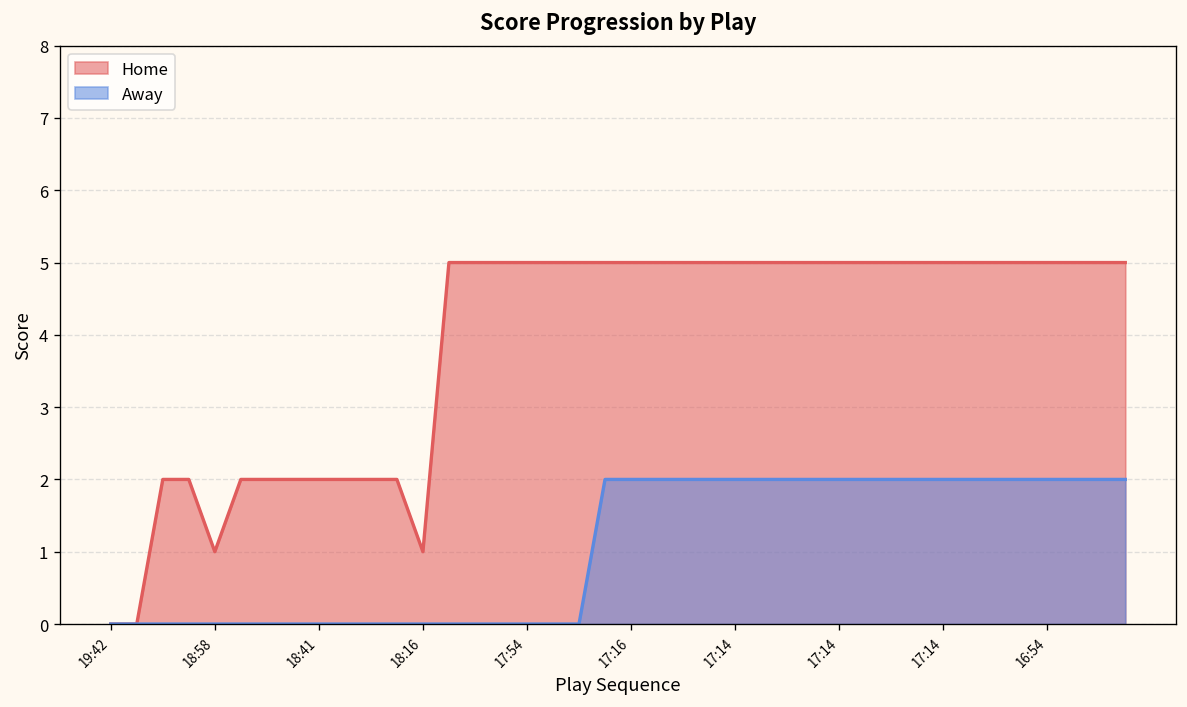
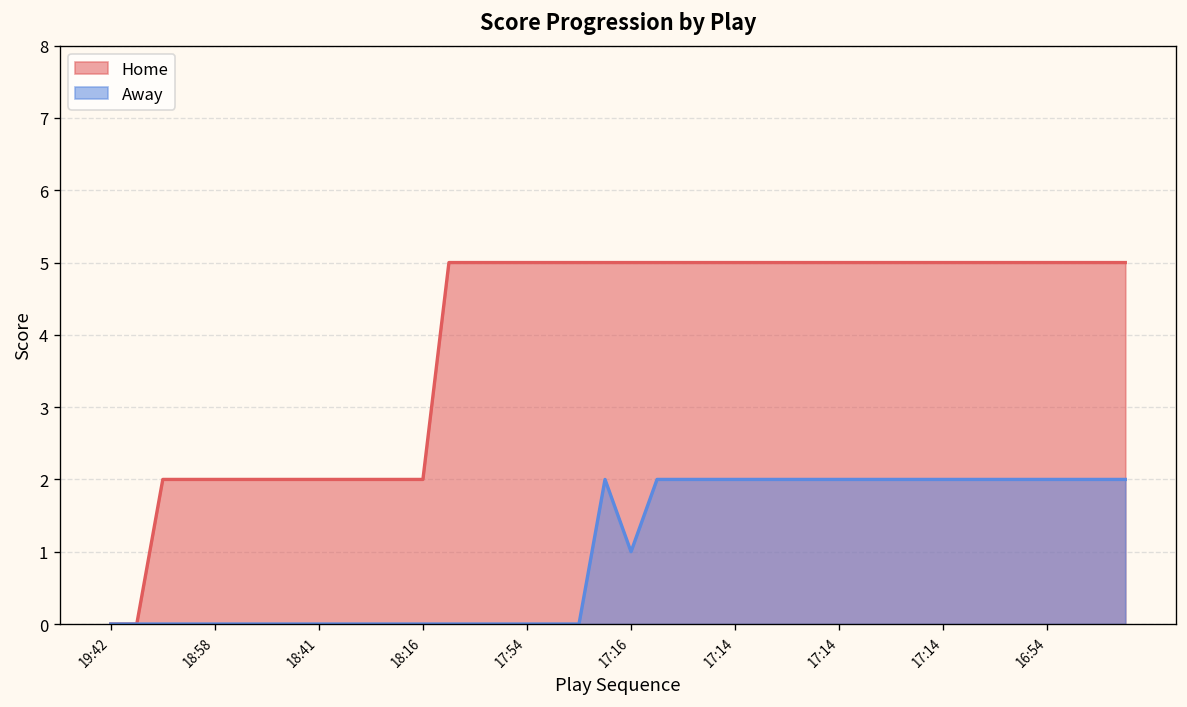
  {
    "Home": {
-     "18:58": 1,
-     "18:16": 1,
+     "18:58": 2,
+     "18:16": 2,
      "17:54": 5,
      "17:16": 5
    },
    "Away": {
      "18:58": 0,
      "18:16": 0,
      "17:54": 0,
-     "17:16": 2
+     "17:16": 1
    }
  }
